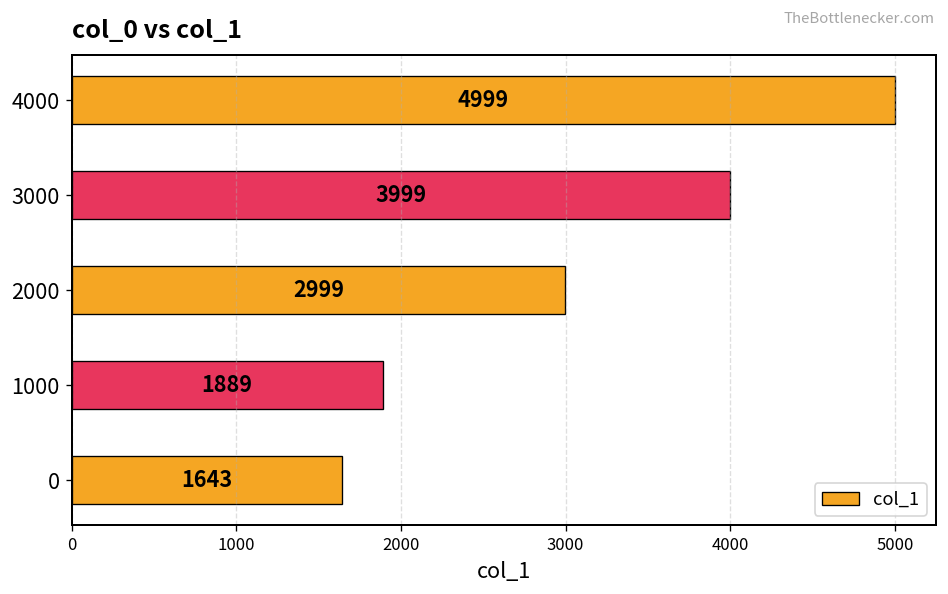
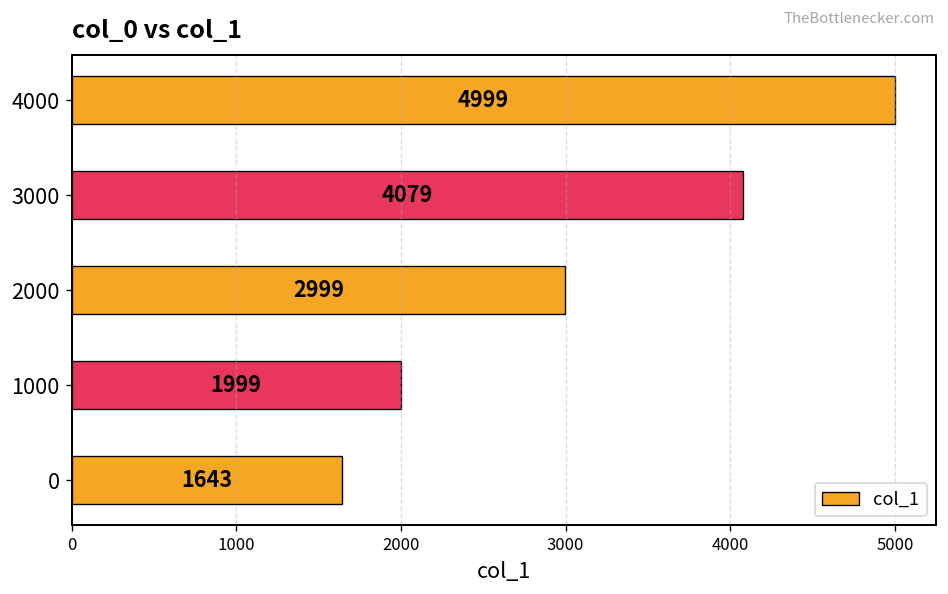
  {
    "4000": 4999,
-   "3000": 3999,
+   "3000": 4079,
    "2000": 2999,
-   "1000": 1889,
+   "1000": 1999,
    "0": 1643
  }
